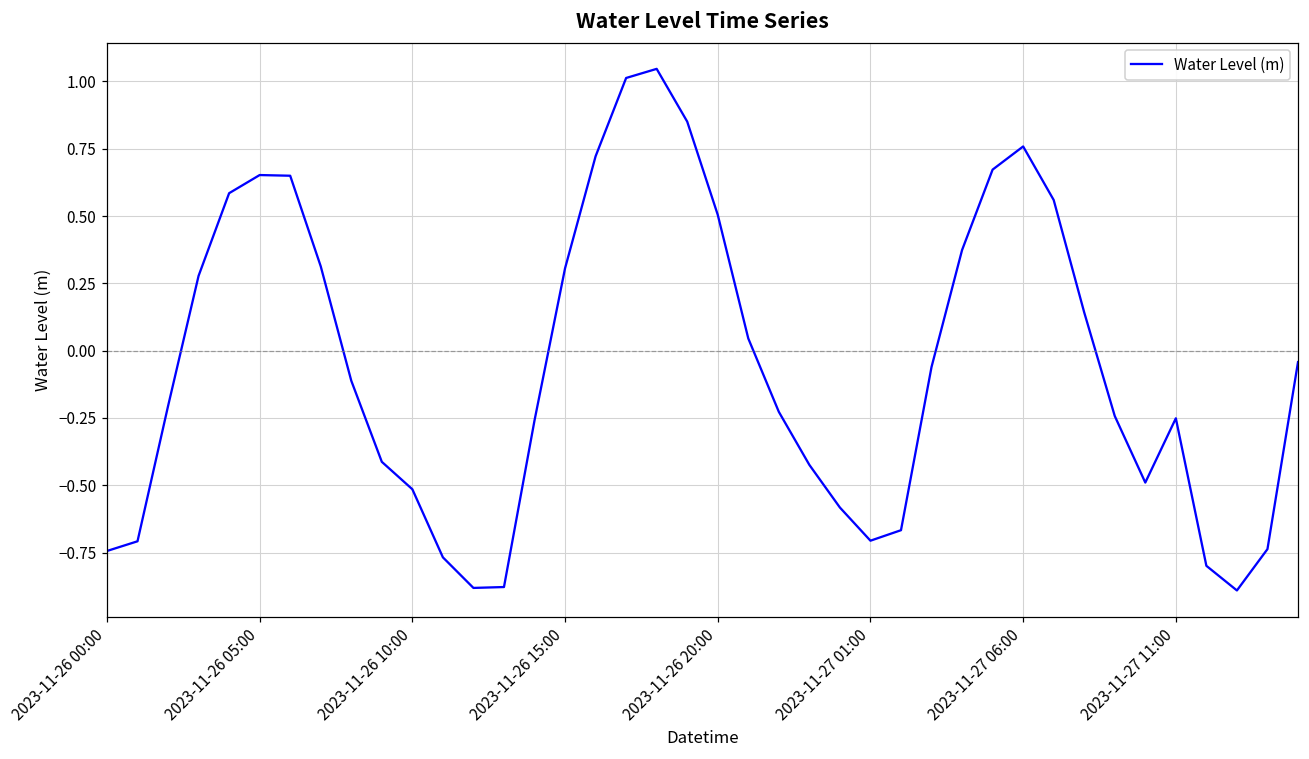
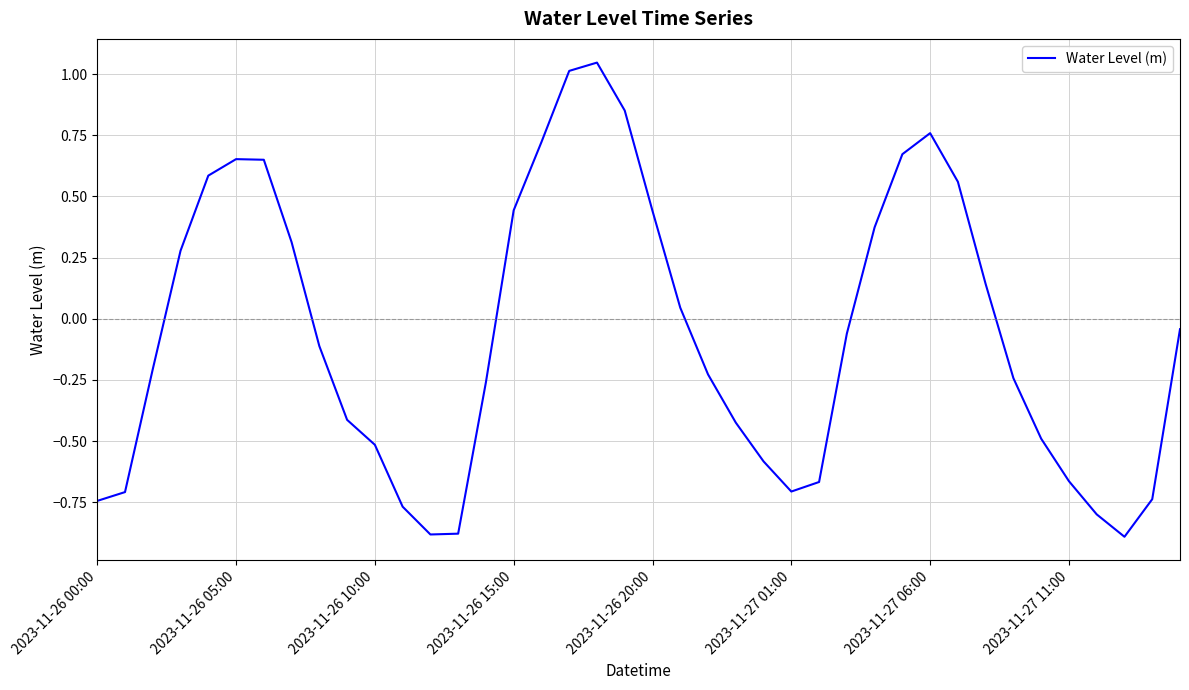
  {
    "2023-11-26 00:00": -0.74,
    "2023-11-26 05:00": 0.65,
    "2023-11-26 10:00": -0.51,
-   "2023-11-26 15:00": 0.31,
-   "2023-11-26 20:00": 0.50,
+   "2023-11-26 15:00": 0.44,
+   "2023-11-26 20:00": 0.44,
    "2023-11-27 01:00": -0.71,
    "2023-11-27 06:00": 0.76,
-   "2023-11-27 11:00": -0.25
+   "2023-11-27 11:00": -0.66
  }
